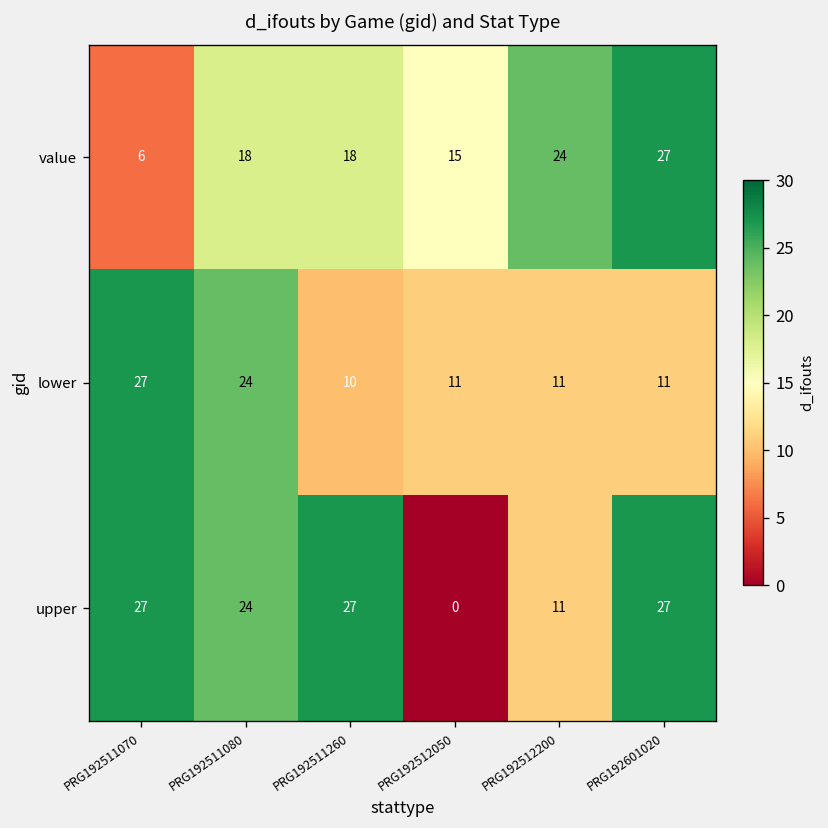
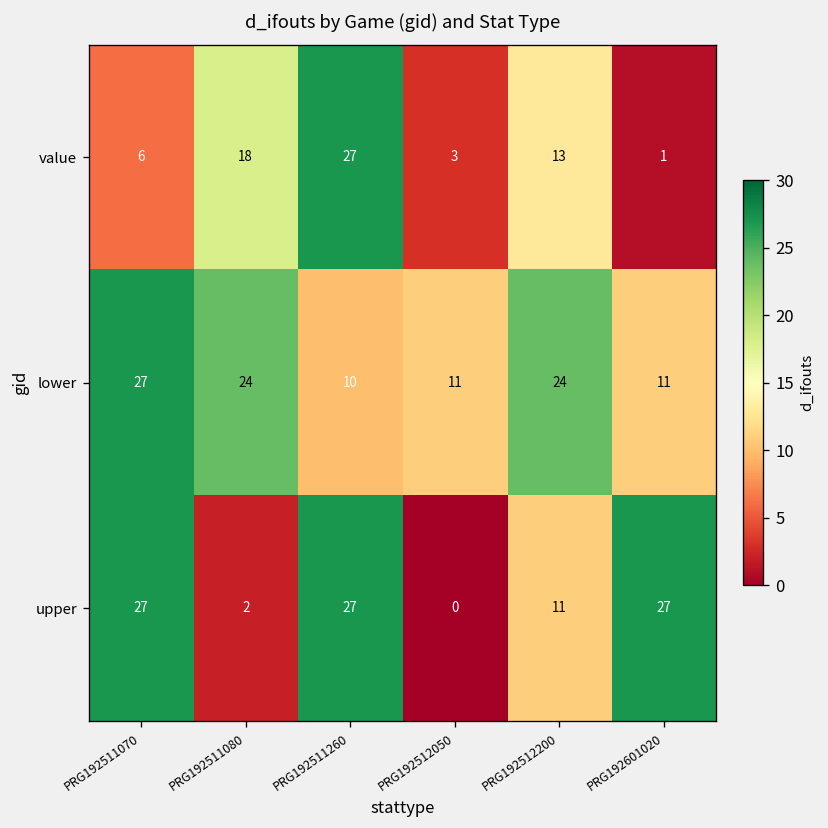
  {
    "value": {
      "PRG192511070": 6,
      "PRG192511080": 18,
-     "PRG192511260": 18,
-     "PRG192512050": 15,
-     "PRG192512200": 24,
-     "PRG192601020": 27
+     "PRG192511260": 27,
+     "PRG192512050": 3,
+     "PRG192512200": 13,
+     "PRG192601020": 1
    },
    "lower": {
      "PRG192511070": 27,
      "PRG192511080": 24,
      "PRG192511260": 10,
      "PRG192512050": 11,
-     "PRG192512200": 11,
+     "PRG192512200": 24,
      "PRG192601020": 11
    },
    "upper": {
      "PRG192511070": 27,
-     "PRG192511080": 24,
+     "PRG192511080": 2,
      "PRG192511260": 27,
      "PRG192512050": 0,
      "PRG192512200": 11,
      "PRG192601020": 27
    }
  }
